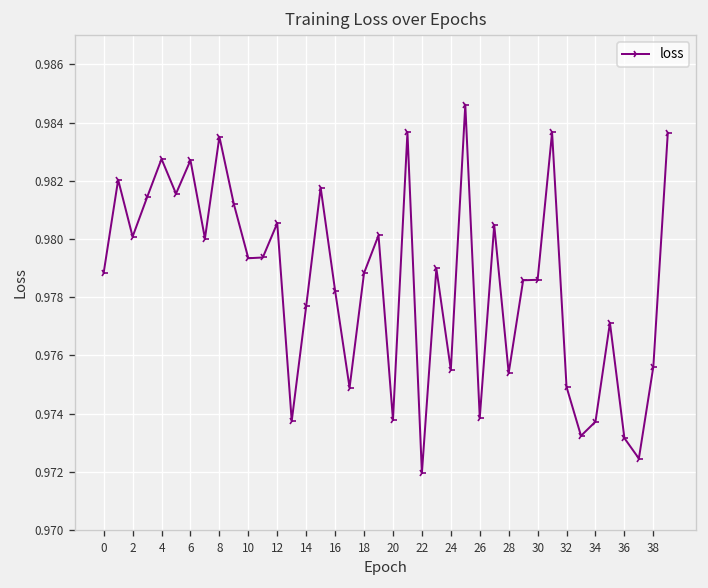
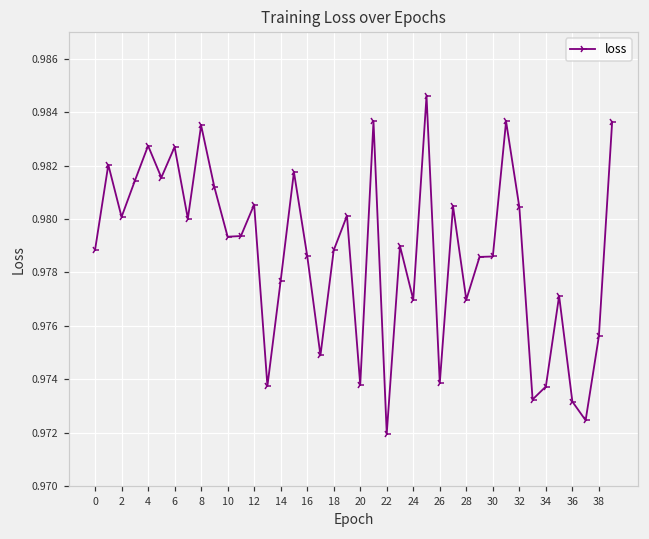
  {
    "0": 0.9788,
    "2": 0.9801,
    "4": 0.9827,
    "6": 0.9827,
    "8": 0.9835,
    "10": 0.9793,
    "12": 0.9805,
    "14": 0.9777,
-   "16": 0.9782,
+   "16": 0.9786,
    "18": 0.9788,
    "20": 0.9738,
    "22": 0.9720,
-   "24": 0.9755,
+   "24": 0.9770,
    "26": 0.9739,
-   "28": 0.9754,
+   "28": 0.9770,
    "30": 0.9786,
-   "32": 0.9749,
+   "32": 0.9805,
    "34": 0.9737,
    "36": 0.9732,
    "38": 0.9756
  }
